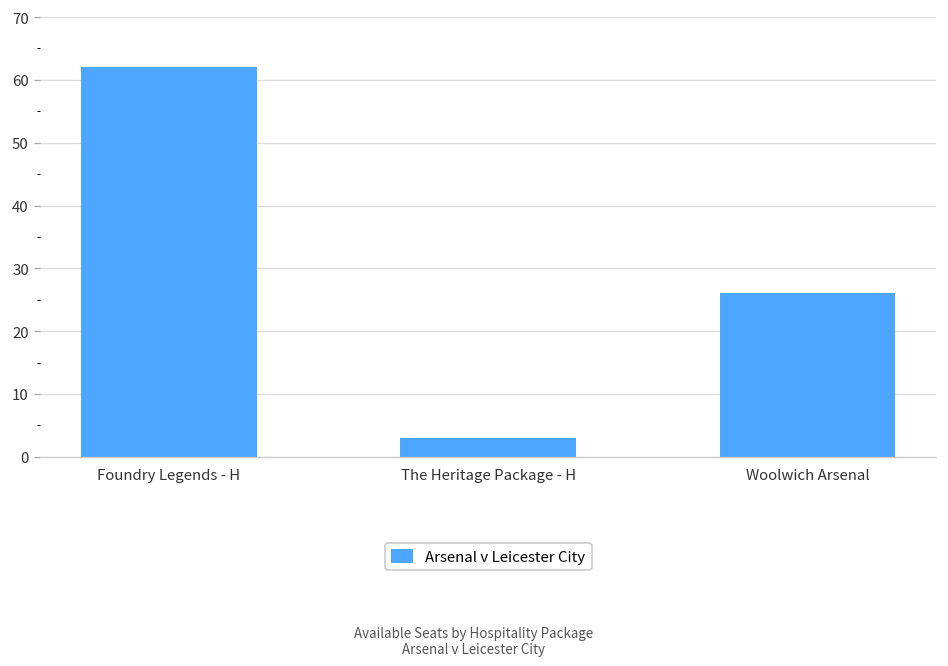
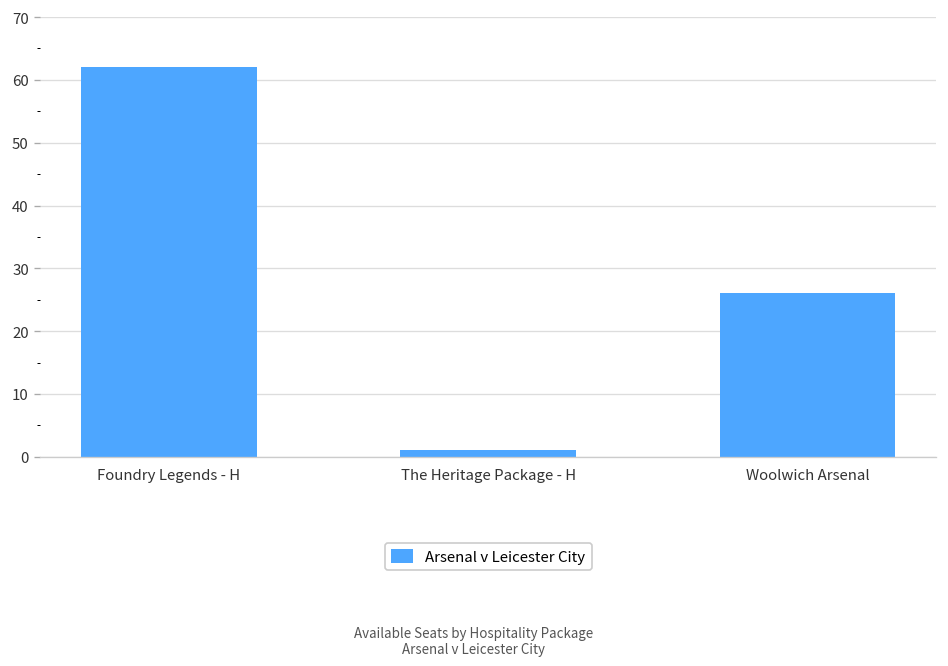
  {
    "Foundry Legends - H": 62,
-   "The Heritage Package - H": 3,
+   "The Heritage Package - H": 1,
    "Woolwich Arsenal": 26
  }
